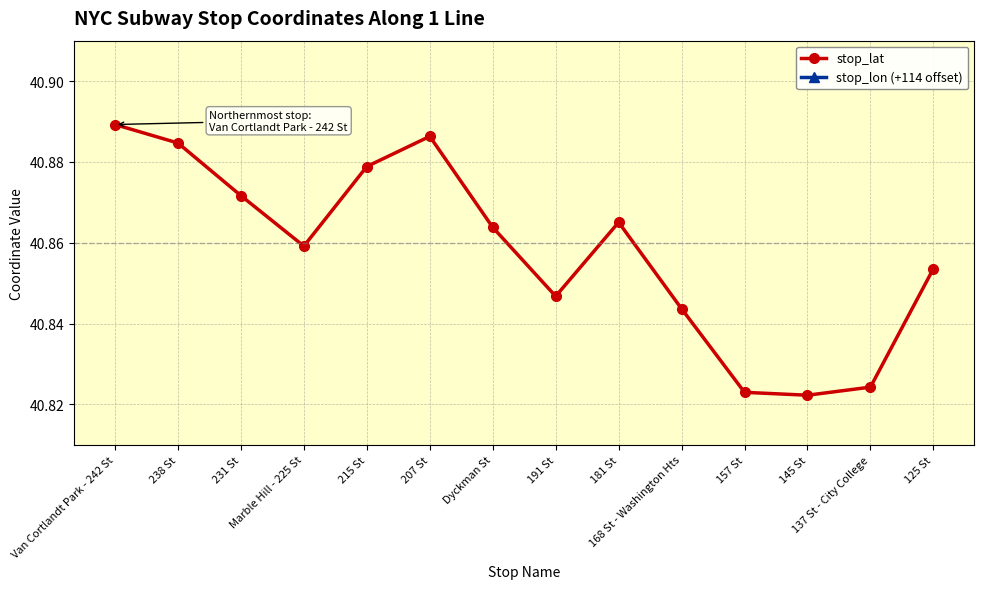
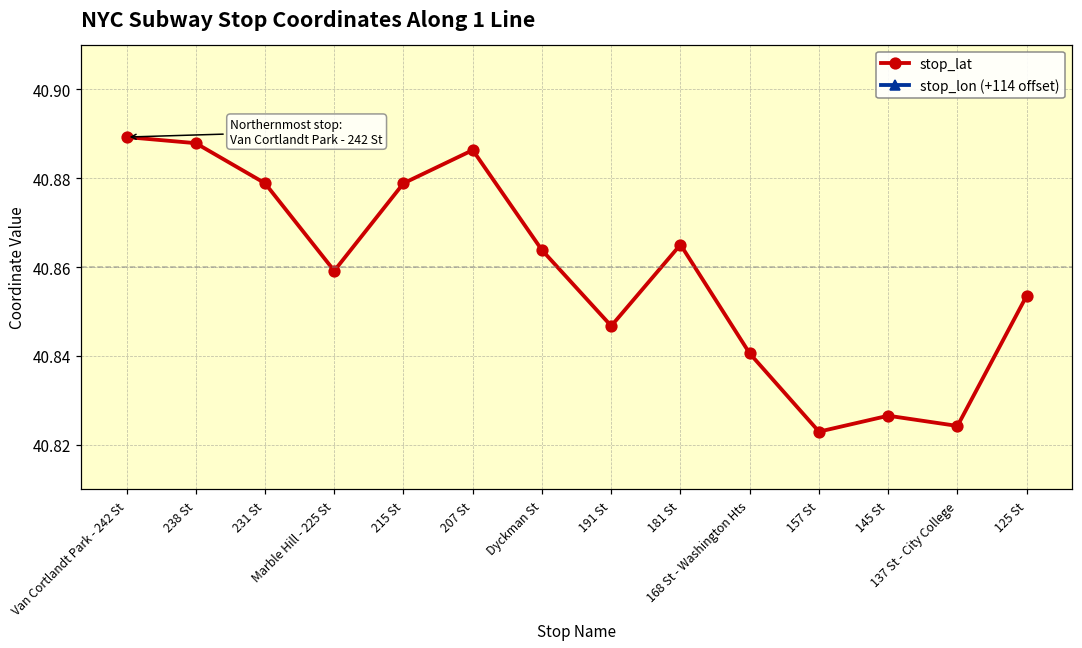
  {
    "stop_lat": {
      "Van Cortlandt Park - 242 St": 40.889,
-     "238 St": 40.885,
-     "231 St": 40.872,
+     "238 St": 40.888,
+     "231 St": 40.879,
      "Marble Hill - 225 St": 40.859,
      "215 St": 40.879,
      "207 St": 40.886,
      "Dyckman St": 40.864,
      "191 St": 40.847,
      "181 St": 40.865,
-     "168 St - Washington Hts": 40.844,
+     "168 St - Washington Hts": 40.841,
      "157 St": 40.823,
-     "145 St": 40.822,
+     "145 St": 40.827,
      "137 St - City College": 40.824,
      "125 St": 40.854
    }
  }
